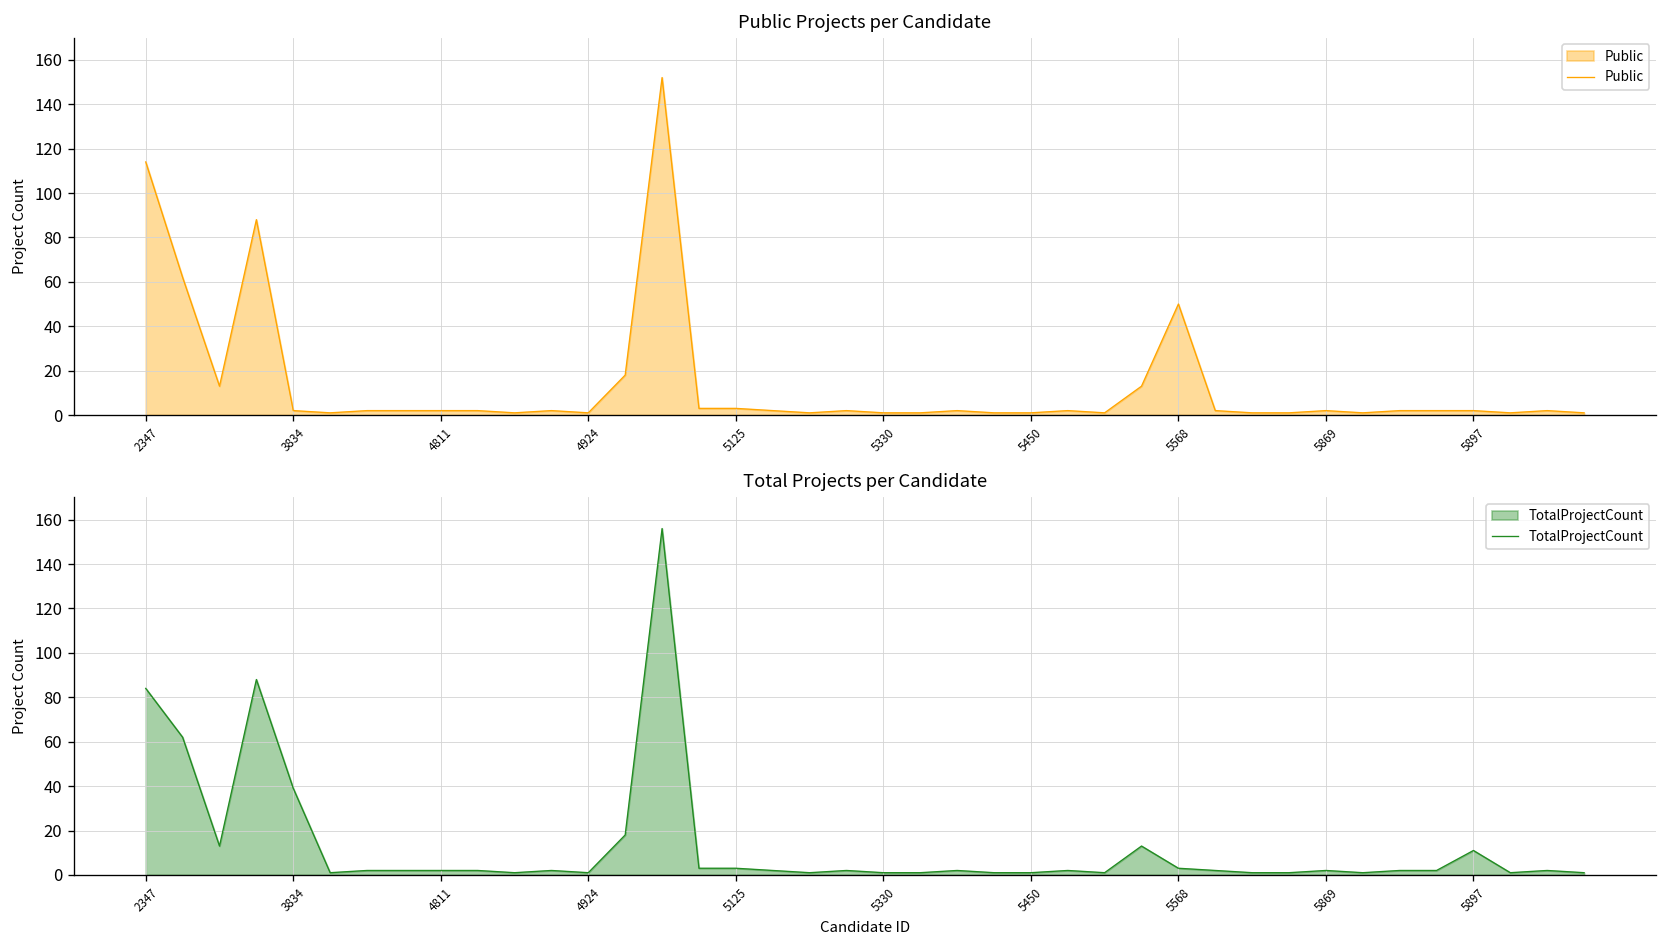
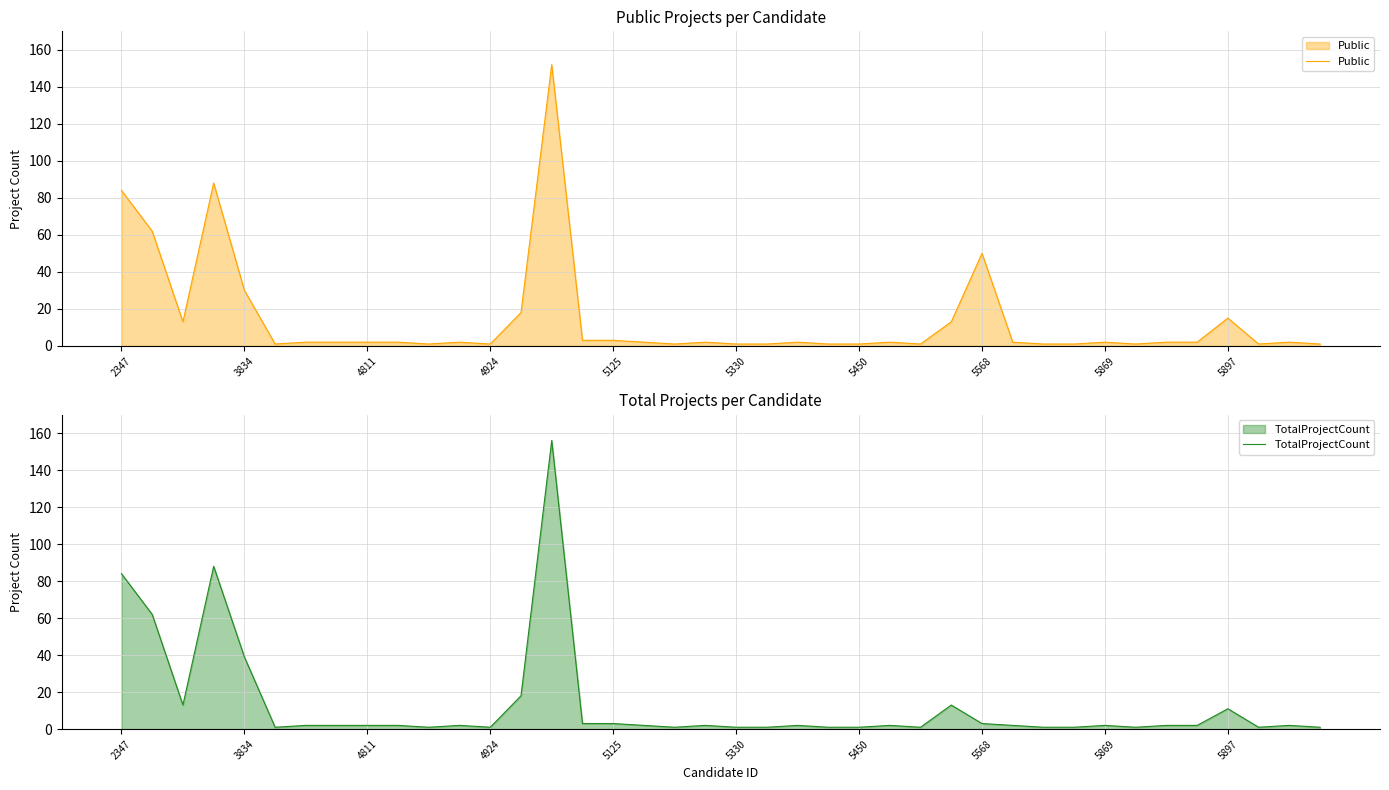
  {
    "Public Projects per Candidate": {
-     "2347": 114,
-     "3834": 2,
+     "2347": 84,
+     "3834": 30,
      "4811": 2,
      "4924": 1,
      "5125": 3,
      "5330": 1,
      "5450": 1,
      "5568": 50,
      "5869": 2,
-     "5897": 2
+     "5897": 15
    },
    "Total Projects per Candidate": {
      "2347": 84,
      "3834": 39,
      "4811": 2,
      "4924": 1,
      "5125": 3,
      "5330": 1,
      "5450": 1,
      "5568": 3,
      "5869": 2,
      "5897": 11
    }
  }
